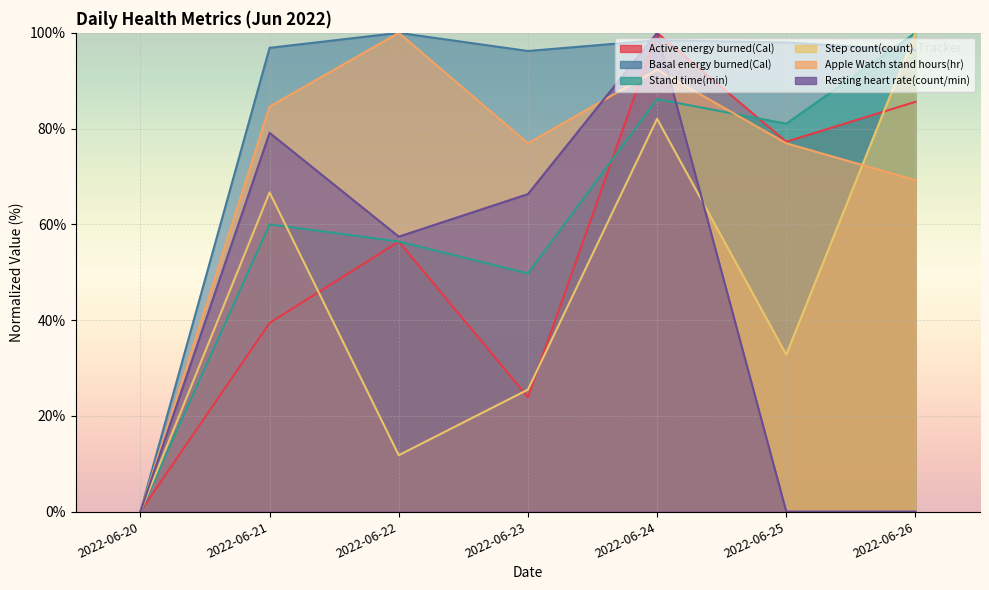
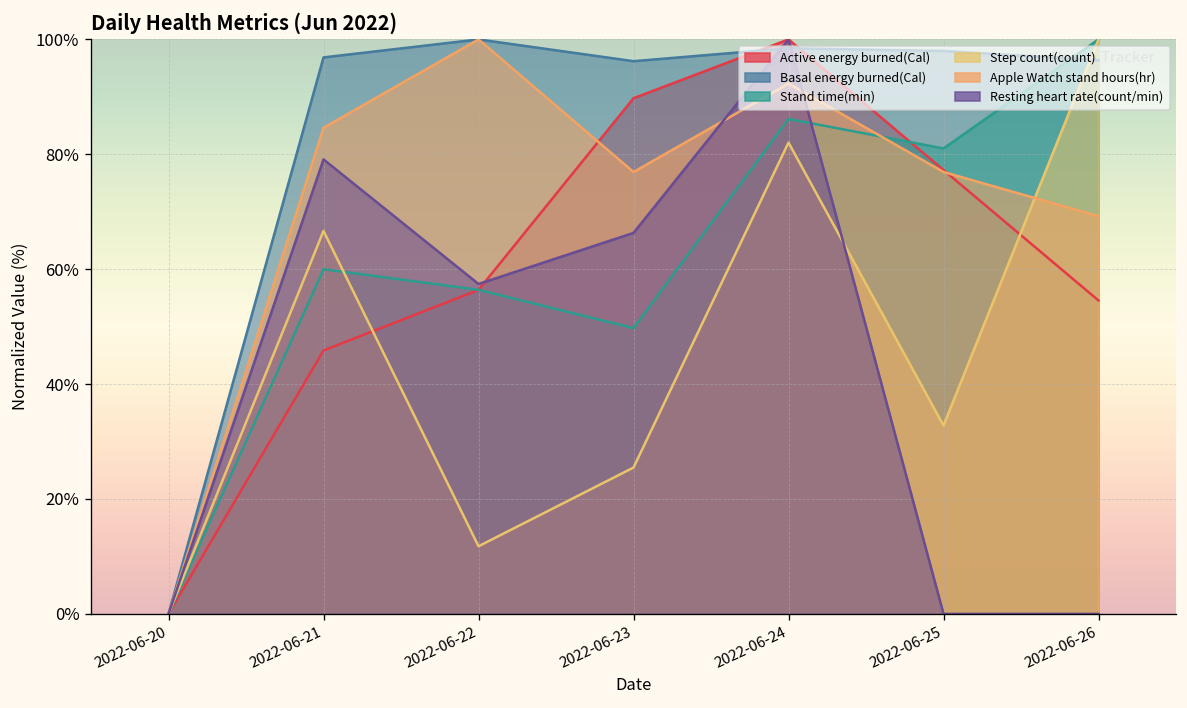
  {
    "Active energy burned(Cal)": {
-     "2022-06-21": "39%",
-     "2022-06-23": "24%",
-     "2022-06-26": "86%"
+     "2022-06-21": "46%",
+     "2022-06-23": "90%",
+     "2022-06-26": "55%"
    }
  }
